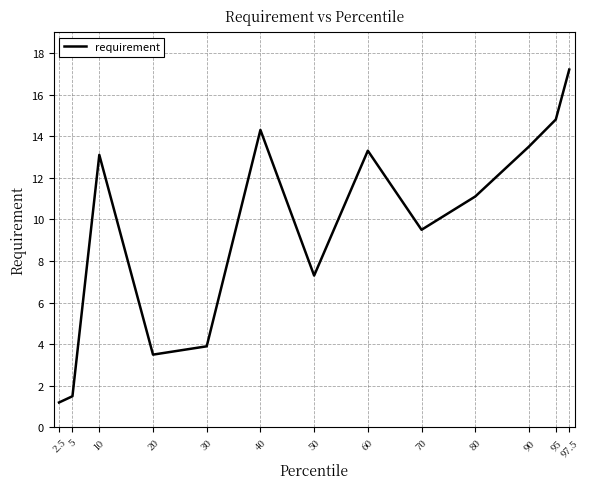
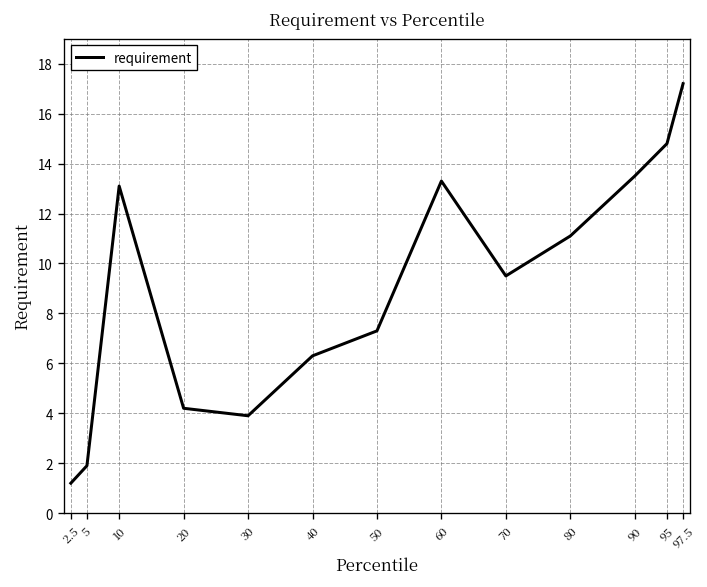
  {
    "2.5": 1.2,
-   "5": 1.5,
+   "5": 1.9,
    "10": 13.1,
-   "20": 3.5,
+   "20": 4.2,
    "30": 3.9,
-   "40": 14.3,
+   "40": 6.3,
    "50": 7.3,
    "60": 13.3,
    "70": 9.5,
    "80": 11.1,
    "90": 13.5,
    "95": 14.8,
    "97.5": 17.2
  }
